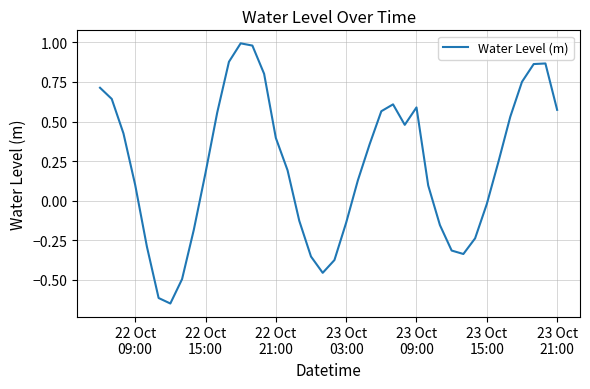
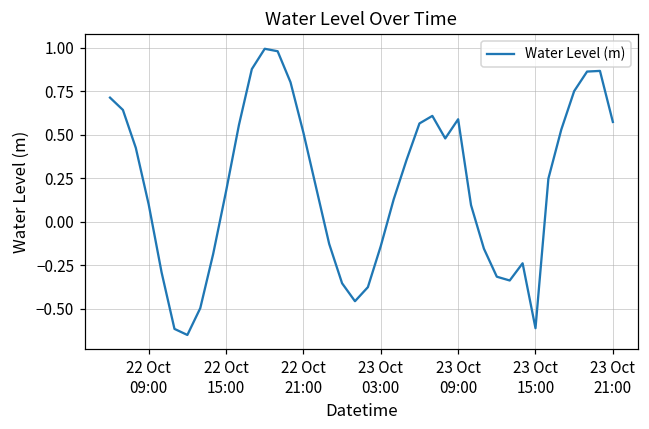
  {
    "22 Oct 09:00": 0.10,
    "22 Oct 15:00": 0.18,
-   "22 Oct 21:00": 0.40,
+   "22 Oct 21:00": 0.51,
    "23 Oct 03:00": -0.14,
    "23 Oct 09:00": 0.59,
-   "23 Oct 15:00": -0.02,
+   "23 Oct 15:00": -0.61,
    "23 Oct 21:00": 0.57
  }
